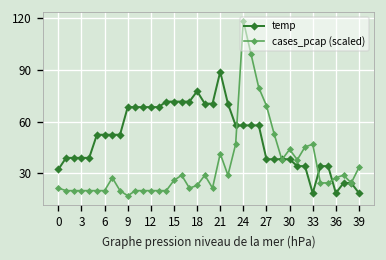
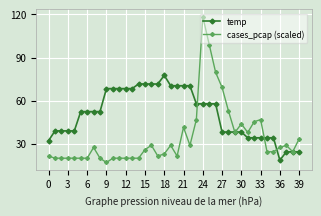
  {
    "temp": {
      "0": 32,
      "3": 39,
      "6": 52,
      "9": 68,
      "12": 68,
      "15": 72,
      "18": 78,
-     "21": 89,
+     "21": 70,
      "24": 58,
      "27": 38,
      "30": 38,
-     "33": 19,
+     "33": 34,
      "36": 19,
-     "39": 19
+     "39": 24
    },
    "cases_pcap (scaled)": {
      "0": 21,
      "3": 20,
      "6": 20,
      "9": 17,
      "12": 20,
      "15": 26,
      "18": 23,
      "21": 41,
      "27": 69,
      "30": 44,
      "33": 47,
      "36": 27,
      "39": 33
    }
  }
